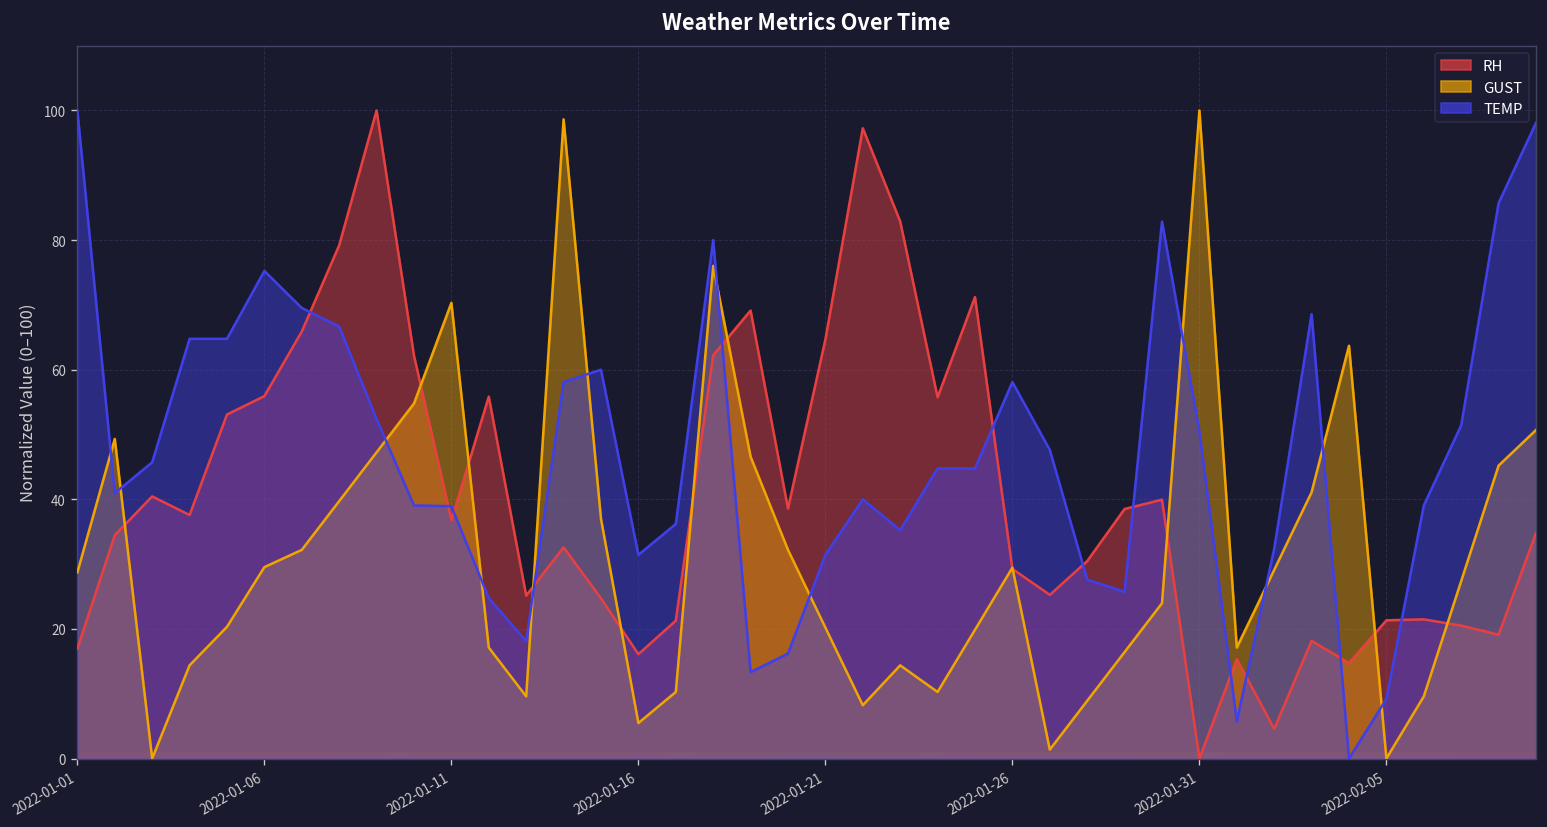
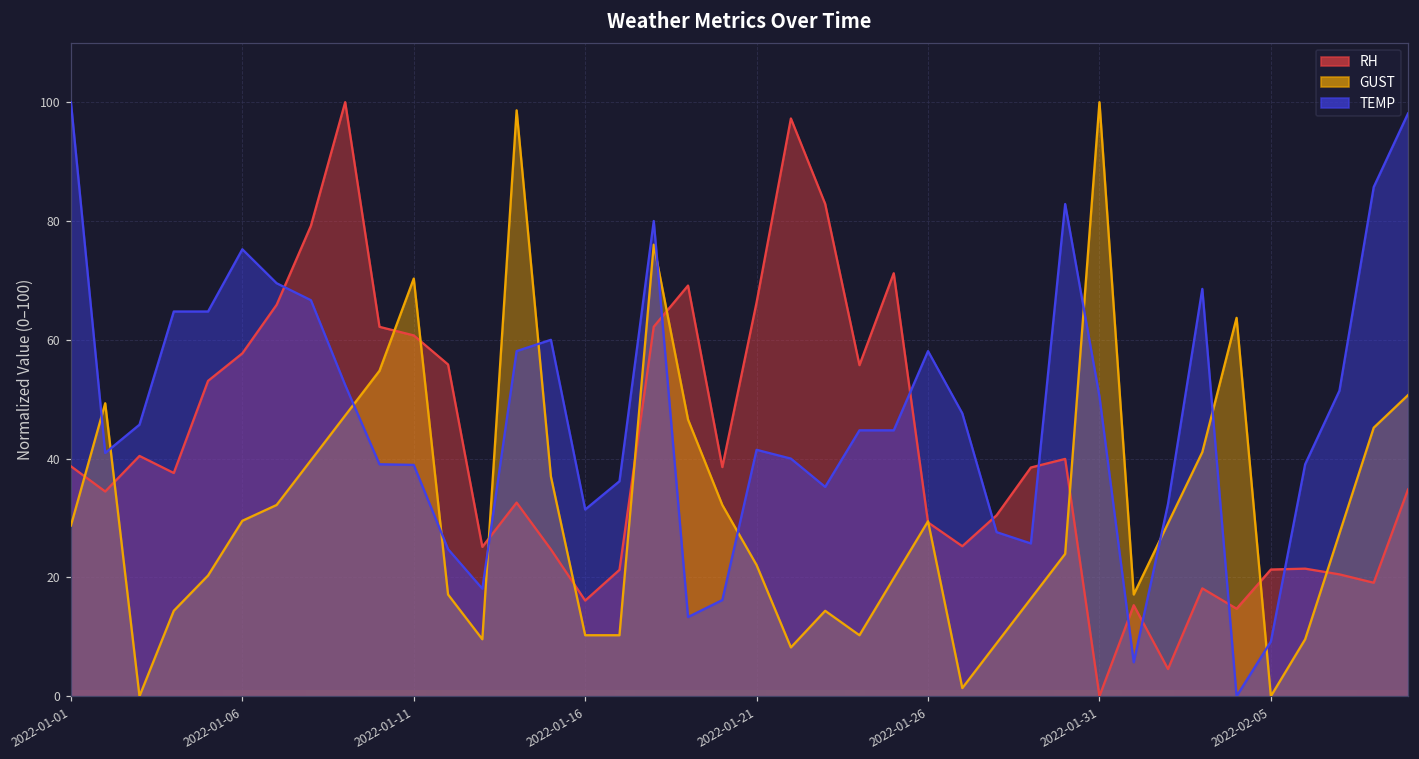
  {
    "RH": {
-     "2022-01-01": 17,
-     "2022-01-06": 56,
-     "2022-01-11": 37,
+     "2022-01-01": 39,
+     "2022-01-06": 58,
+     "2022-01-11": 61,
      "2022-01-16": 16,
-     "2022-01-21": 65,
+     "2022-01-21": 66,
      "2022-01-31": 0,
      "2022-02-05": 21
    },
    "GUST": {
      "2022-01-01": 29,
      "2022-01-06": 30,
      "2022-01-11": 70,
-     "2022-01-16": 5,
-     "2022-01-21": 20,
+     "2022-01-16": 10,
+     "2022-01-21": 22,
      "2022-01-31": 100,
      "2022-02-05": 0
    },
    "TEMP": {
      "2022-01-01": 100,
      "2022-01-06": 75,
      "2022-01-11": 39,
      "2022-01-16": 31,
-     "2022-01-21": 31,
+     "2022-01-21": 41,
      "2022-01-26": 58,
      "2022-01-31": 50,
      "2022-02-05": 9
    }
  }
